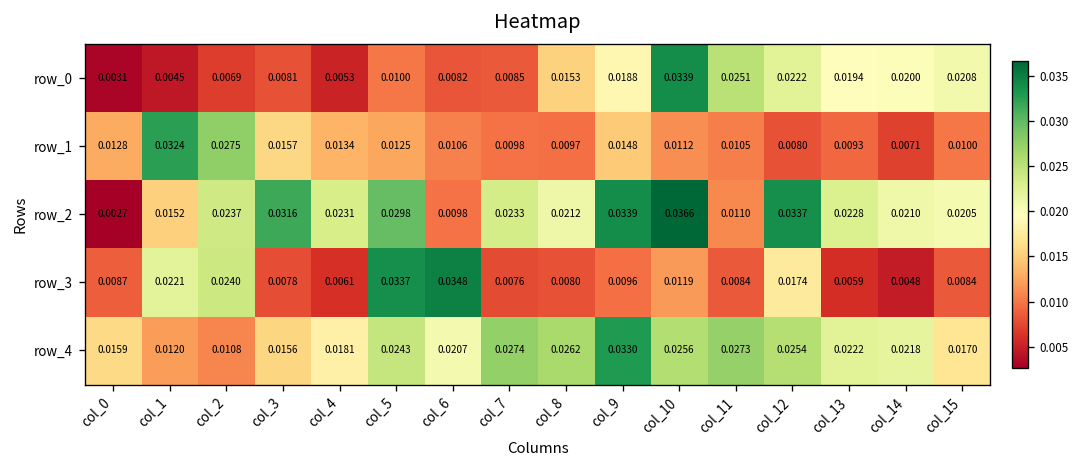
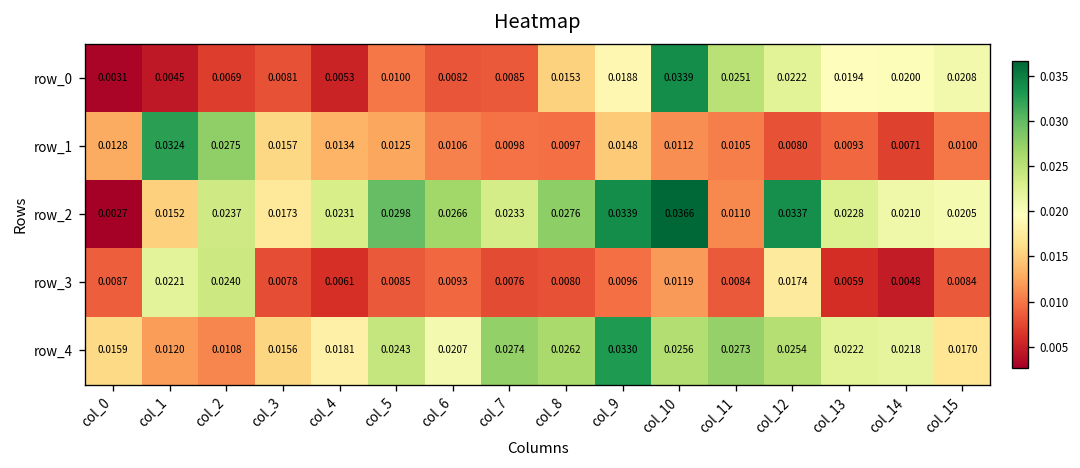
  {
    "row_0": {
      "col_0": 0.0031,
      "col_1": 0.0045,
      "col_2": 0.0069,
      "col_3": 0.0081,
      "col_4": 0.0053,
      "col_5": 0.0100,
      "col_6": 0.0082,
      "col_7": 0.0085,
      "col_8": 0.0153,
      "col_9": 0.0188,
      "col_10": 0.0339,
      "col_11": 0.0251,
      "col_12": 0.0222,
      "col_13": 0.0194,
      "col_14": 0.0200,
      "col_15": 0.0208
    },
    "row_1": {
      "col_0": 0.0128,
      "col_1": 0.0324,
      "col_2": 0.0275,
      "col_3": 0.0157,
      "col_4": 0.0134,
      "col_5": 0.0125,
      "col_6": 0.0106,
      "col_7": 0.0098,
      "col_8": 0.0097,
      "col_9": 0.0148,
      "col_10": 0.0112,
      "col_11": 0.0105,
      "col_12": 0.0080,
      "col_13": 0.0093,
      "col_14": 0.0071,
      "col_15": 0.0100
    },
    "row_2": {
      "col_0": 0.0027,
      "col_1": 0.0152,
      "col_2": 0.0237,
-     "col_3": 0.0316,
+     "col_3": 0.0173,
      "col_4": 0.0231,
      "col_5": 0.0298,
-     "col_6": 0.0098,
+     "col_6": 0.0266,
      "col_7": 0.0233,
-     "col_8": 0.0212,
+     "col_8": 0.0276,
      "col_9": 0.0339,
      "col_10": 0.0366,
      "col_11": 0.0110,
      "col_12": 0.0337,
      "col_13": 0.0228,
      "col_14": 0.0210,
      "col_15": 0.0205
    },
    "row_3": {
      "col_0": 0.0087,
      "col_1": 0.0221,
      "col_2": 0.0240,
      "col_3": 0.0078,
      "col_4": 0.0061,
-     "col_5": 0.0337,
-     "col_6": 0.0348,
+     "col_5": 0.0085,
+     "col_6": 0.0093,
      "col_7": 0.0076,
      "col_8": 0.0080,
      "col_9": 0.0096,
      "col_10": 0.0119,
      "col_11": 0.0084,
      "col_12": 0.0174,
      "col_13": 0.0059,
      "col_14": 0.0048,
      "col_15": 0.0084
    },
    "row_4": {
      "col_0": 0.0159,
      "col_1": 0.0120,
      "col_2": 0.0108,
      "col_3": 0.0156,
      "col_4": 0.0181,
      "col_5": 0.0243,
      "col_6": 0.0207,
      "col_7": 0.0274,
      "col_8": 0.0262,
      "col_9": 0.0330,
      "col_10": 0.0256,
      "col_11": 0.0273,
      "col_12": 0.0254,
      "col_13": 0.0222,
      "col_14": 0.0218,
      "col_15": 0.0170
    }
  }
